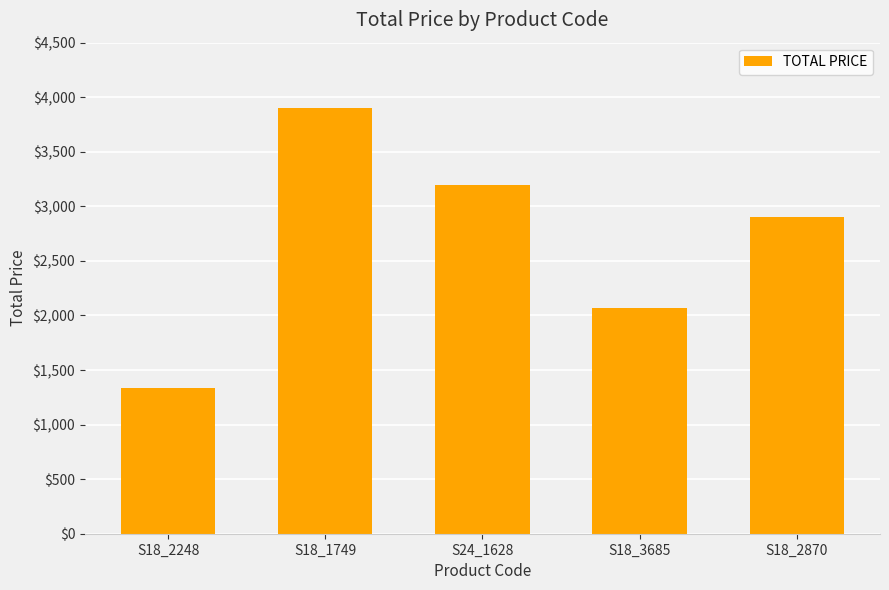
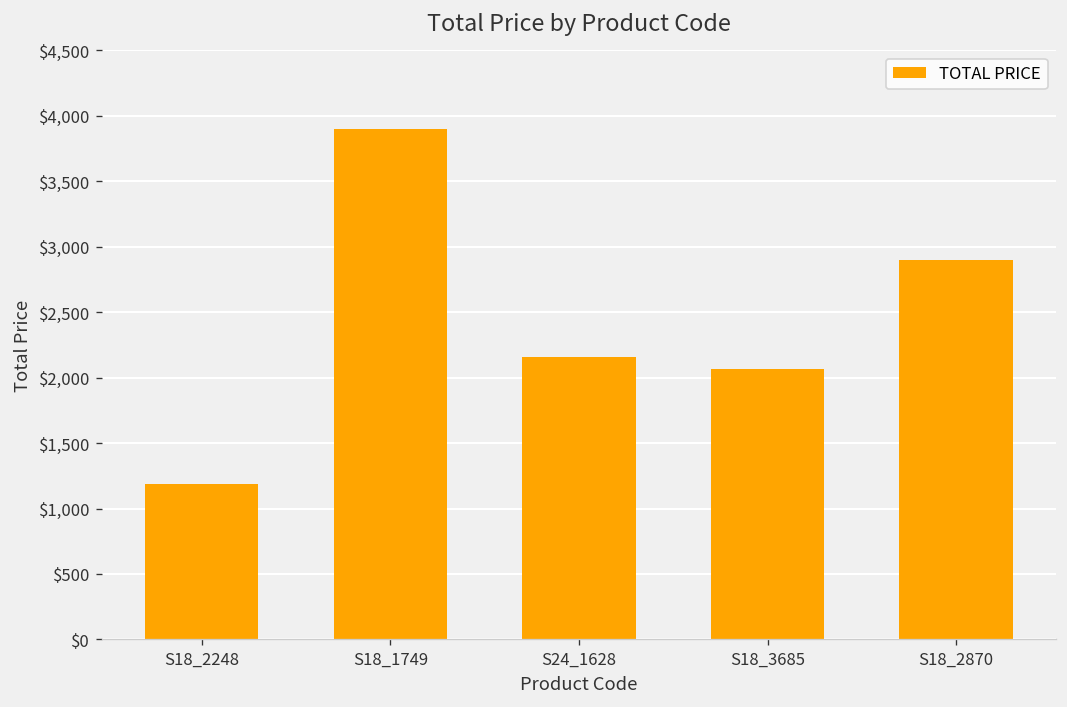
  {
-   "S18_2248": "$1,330",
+   "S18_2248": "$1,190",
    "S18_1749": "$3,900",
-   "S24_1628": "$3,200",
+   "S24_1628": "$2,160",
    "S18_3685": "$2,070",
    "S18_2870": "$2,900"
  }
